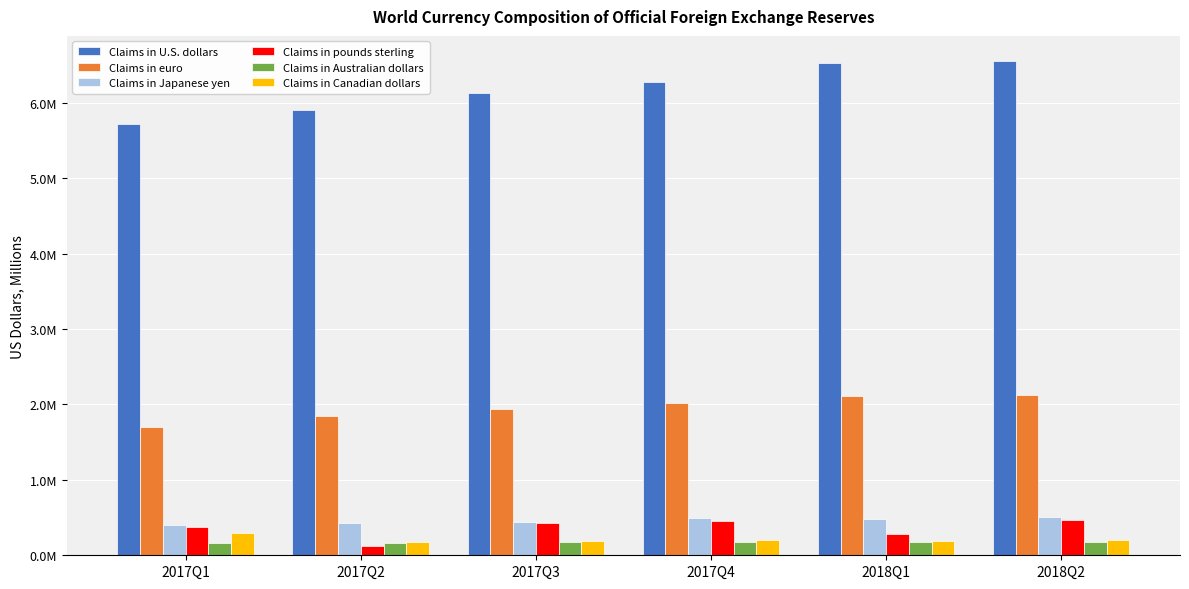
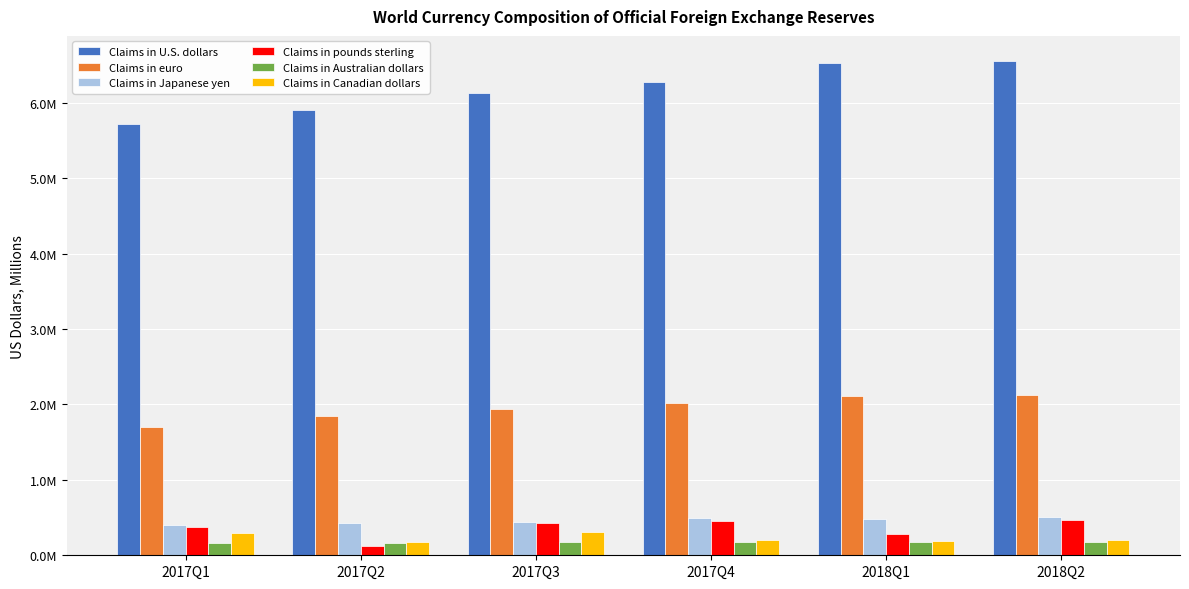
  {
    "Claims in U.S. dollars": {
      "2017Q1": 5700000,
      "2017Q2": 5900000,
      "2017Q3": 6100000,
      "2017Q4": 6300000,
      "2018Q1": 6500000,
      "2018Q2": 6600000
    },
    "Claims in euro": {
      "2017Q1": 1700000,
      "2017Q2": 1800000,
      "2017Q3": 1900000,
      "2017Q4": 2000000,
      "2018Q1": 2100000,
      "2018Q2": 2100000
    },
    "Claims in Japanese yen": {
      "2017Q1": 400000,
      "2017Q2": 400000,
      "2017Q3": 400000,
      "2017Q4": 500000,
      "2018Q1": 500000,
      "2018Q2": 500000
    },
    "Claims in pounds sterling": {
      "2017Q1": 400000,
      "2017Q2": 100000,
      "2017Q3": 400000,
      "2017Q4": 500000,
      "2018Q1": 300000,
      "2018Q2": 500000
    },
    "Claims in Australian dollars": {
      "2017Q1": 200000,
      "2017Q2": 200000,
      "2017Q3": 200000,
      "2017Q4": 200000,
      "2018Q1": 200000,
      "2018Q2": 200000
    },
    "Claims in Canadian dollars": {
      "2017Q1": 300000,
      "2017Q2": 200000,
-     "2017Q3": 200000,
+     "2017Q3": 300000,
      "2017Q4": 200000,
      "2018Q1": 200000,
      "2018Q2": 200000
    }
  }
